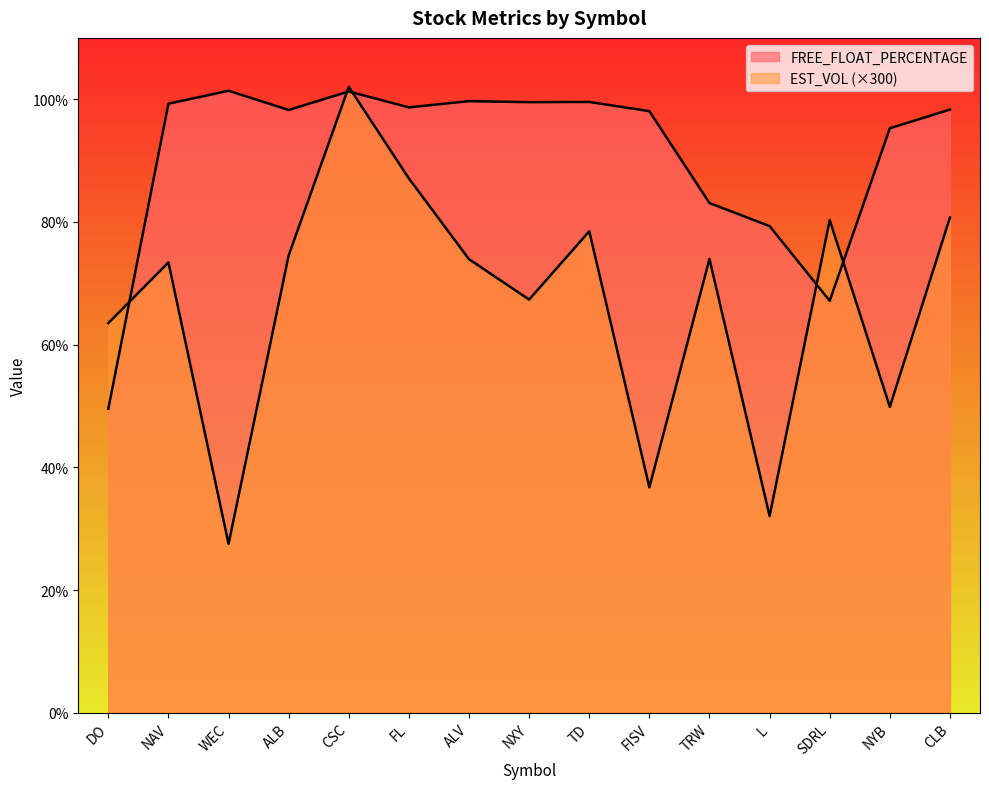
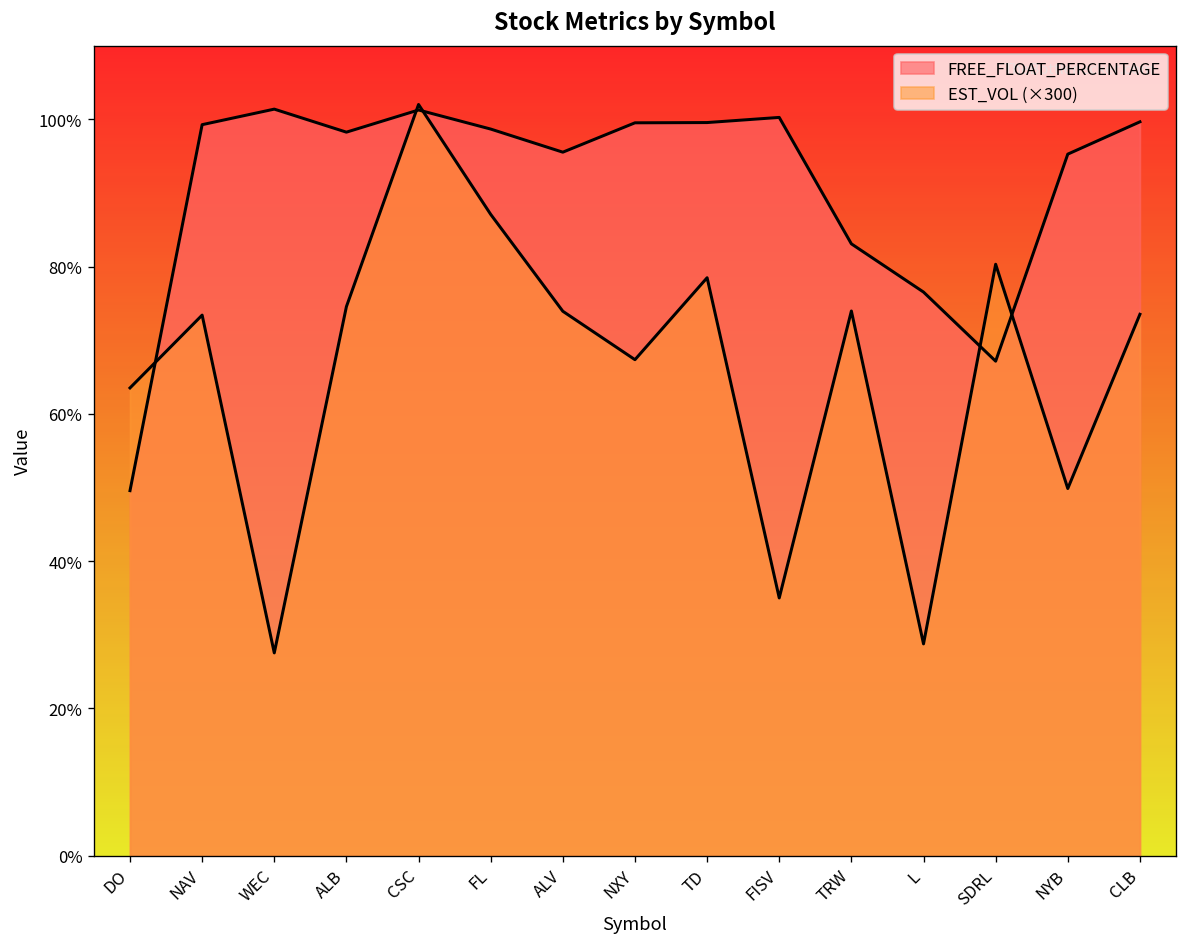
  {
    "FREE_FLOAT_PERCENTAGE": {
      "DO": "50%",
      "NAV": "99%",
      "WEC": "101%",
      "ALB": "98%",
      "CSC": "101%",
      "FL": "99%",
-     "ALV": "100%",
+     "ALV": "96%",
      "NXY": "100%",
      "TD": "100%",
-     "FISV": "98%",
+     "FISV": "100%",
      "TRW": "83%",
-     "L": "79%",
+     "L": "77%",
      "SDRL": "67%",
      "NYB": "95%",
-     "CLB": "98%"
+     "CLB": "100%"
    },
    "EST_VOL (×300)": {
      "DO": "64%",
      "NAV": "73%",
      "WEC": "28%",
      "ALB": "75%",
      "CSC": "102%",
      "FL": "87%",
      "ALV": "74%",
      "NXY": "67%",
      "TD": "78%",
-     "FISV": "37%",
+     "FISV": "35%",
      "TRW": "74%",
-     "L": "32%",
+     "L": "29%",
      "SDRL": "80%",
      "NYB": "50%",
-     "CLB": "81%"
+     "CLB": "74%"
    }
  }
